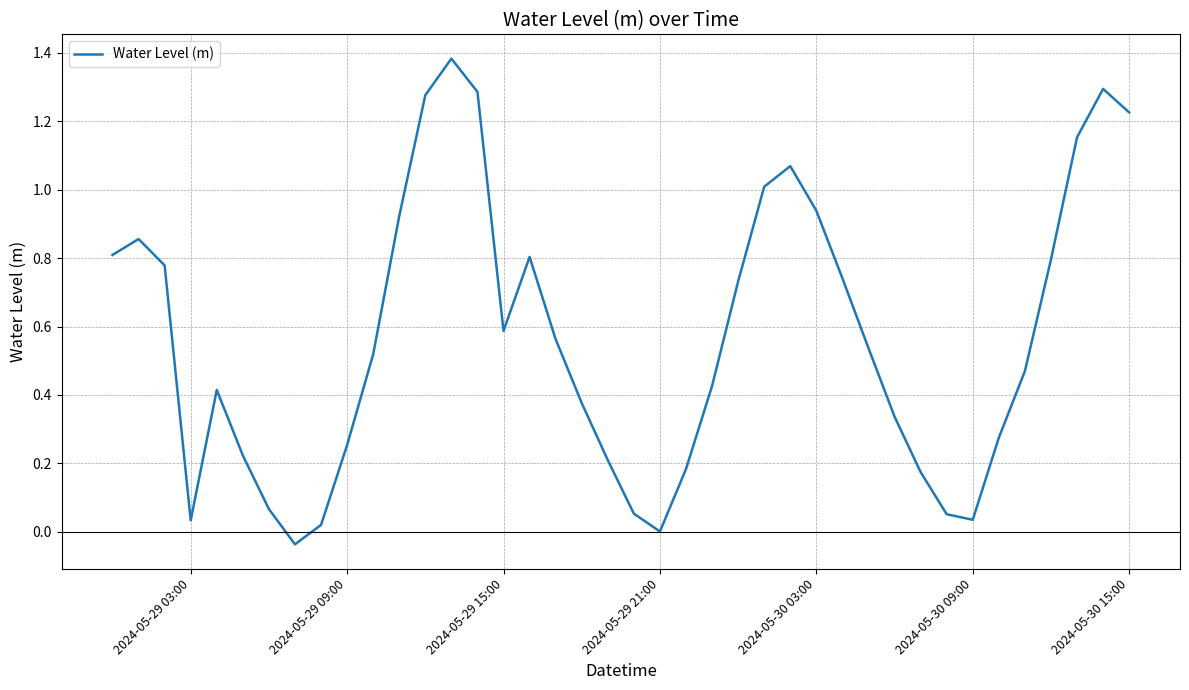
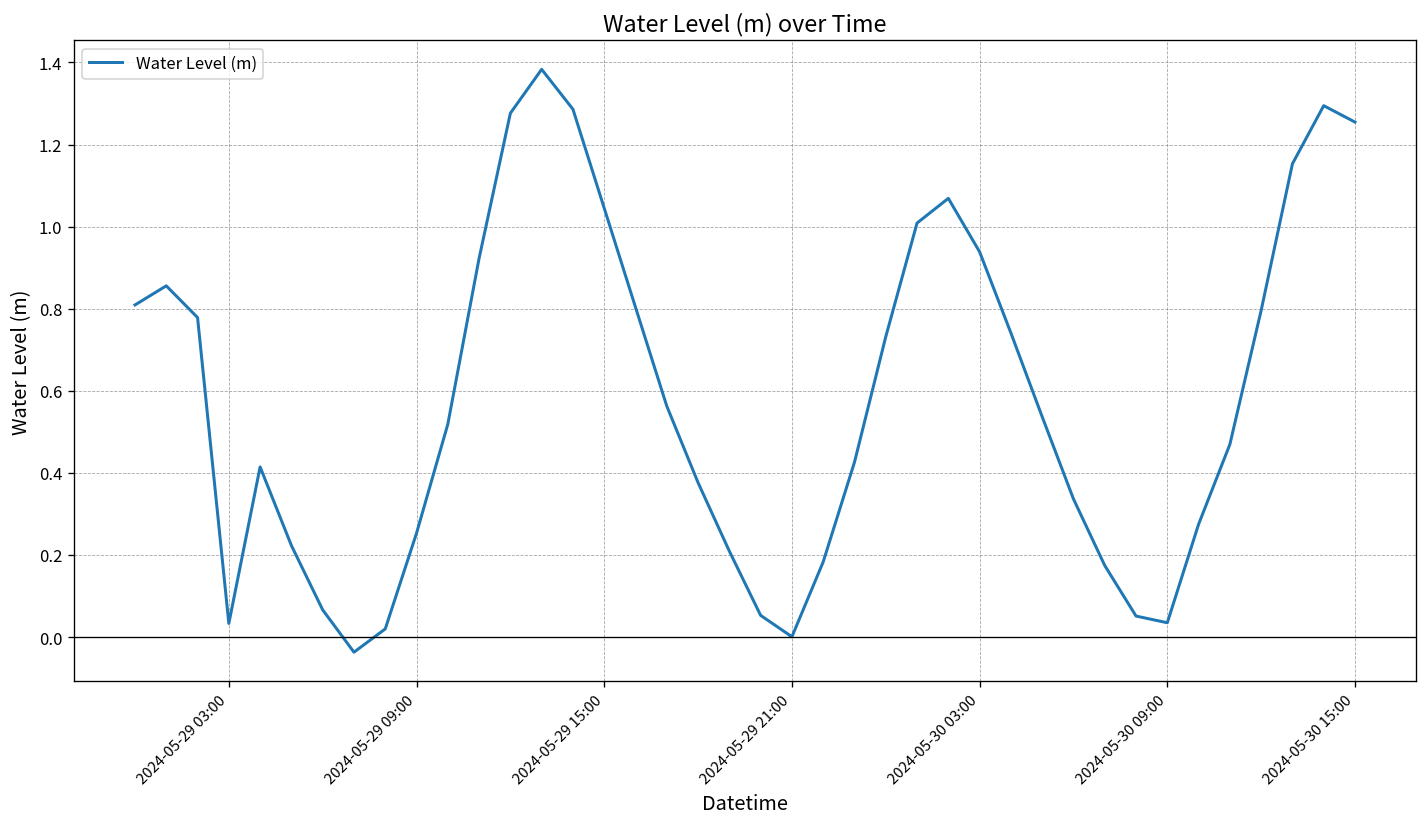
  {
    "2024-05-29 03:00": 0.03,
    "2024-05-29 09:00": 0.25,
-   "2024-05-29 15:00": 0.59,
+   "2024-05-29 15:00": 1.05,
    "2024-05-29 21:00": 0.00,
    "2024-05-30 03:00": 0.94,
    "2024-05-30 09:00": 0.03,
-   "2024-05-30 15:00": 1.23
+   "2024-05-30 15:00": 1.25
  }
